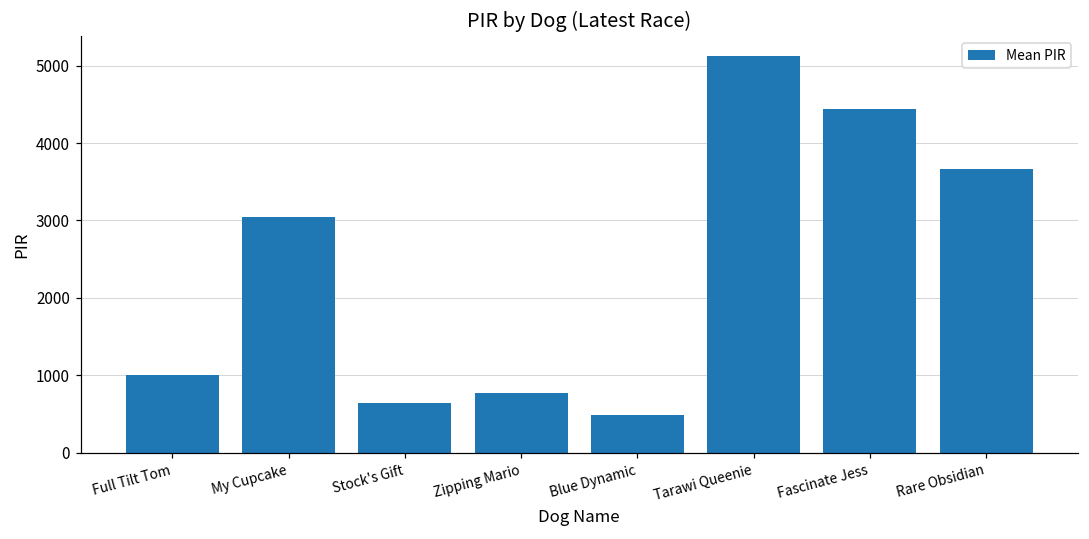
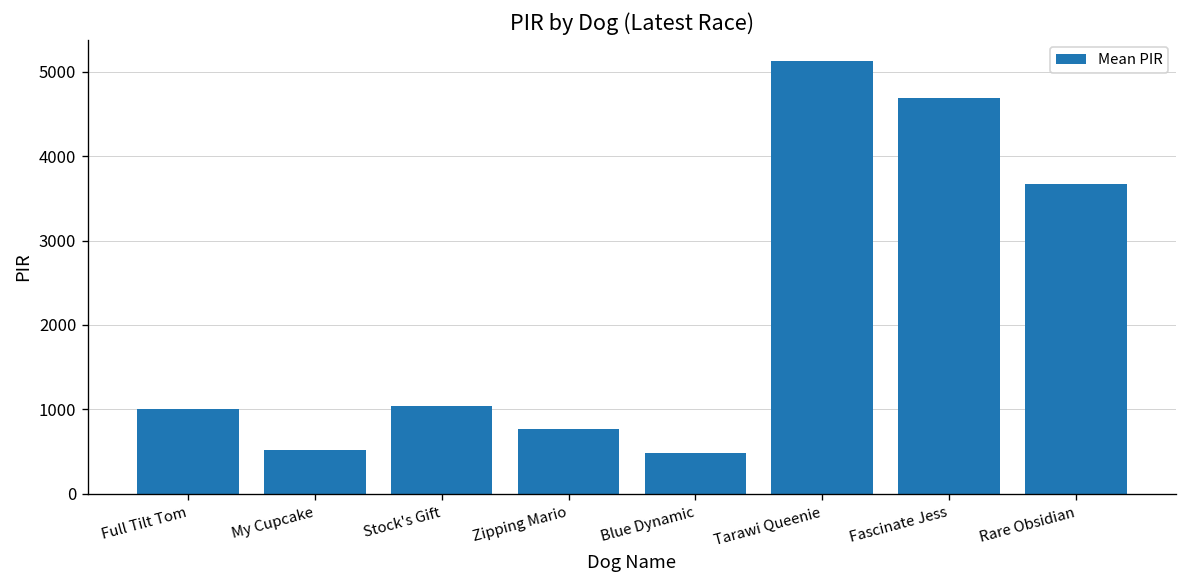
  {
    "Full Tilt Tom": 1000,
-   "My Cupcake": 3000,
-   "Stock's Gift": 600,
+   "My Cupcake": 500,
+   "Stock's Gift": 1000,
    "Zipping Mario": 800,
    "Blue Dynamic": 500,
    "Tarawi Queenie": 5100,
-   "Fascinate Jess": 4400,
+   "Fascinate Jess": 4700,
    "Rare Obsidian": 3700
  }
